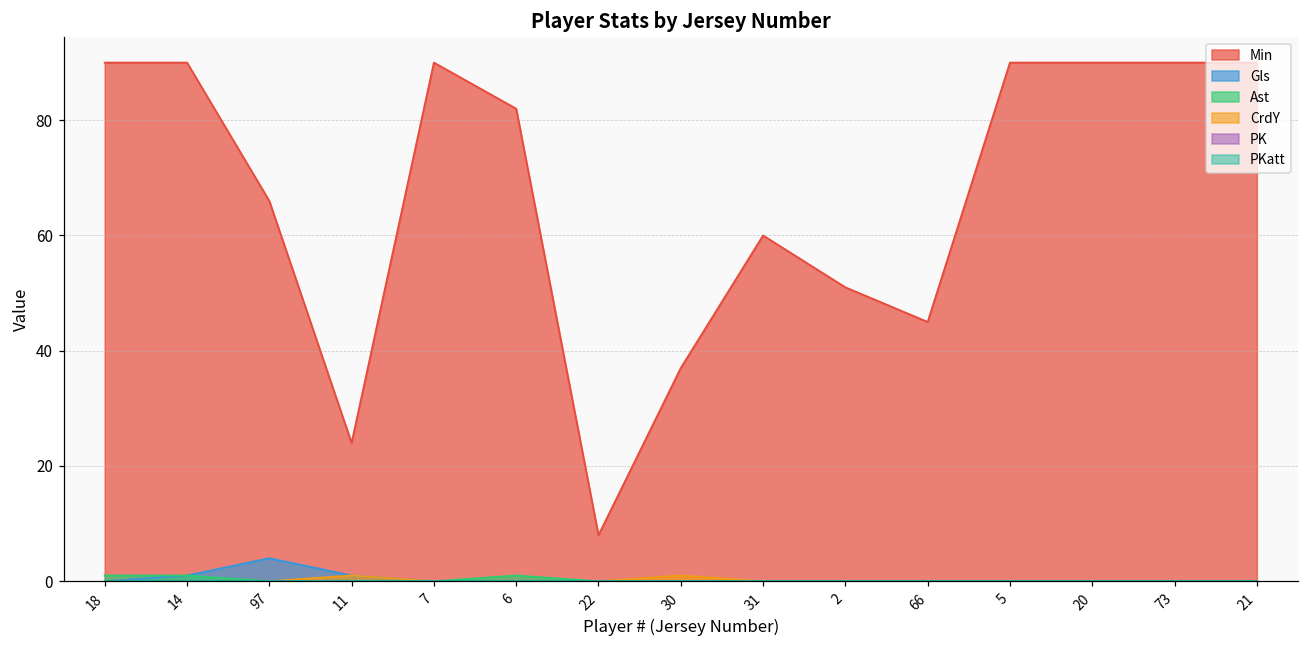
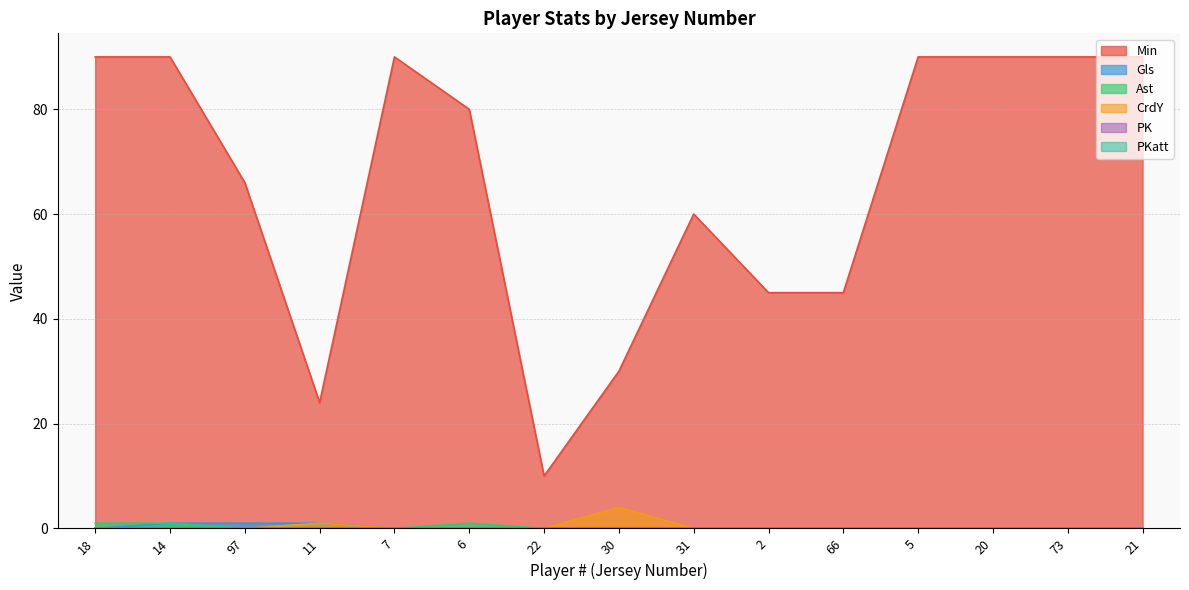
  {
    "Min": {
      "18": 90,
      "14": 90,
      "97": 66,
      "11": 24,
      "7": 90,
-     "6": 82,
-     "22": 8,
-     "30": 37,
+     "6": 80,
+     "22": 10,
+     "30": 30,
      "31": 60,
-     "2": 51,
+     "2": 45,
      "66": 45,
      "5": 90,
      "20": 90,
      "73": 90
    },
    "Gls": {
-     "97": 4
+     "97": 1
    },
    "CrdY": {
-     "30": 1
+     "30": 4
    }
  }
